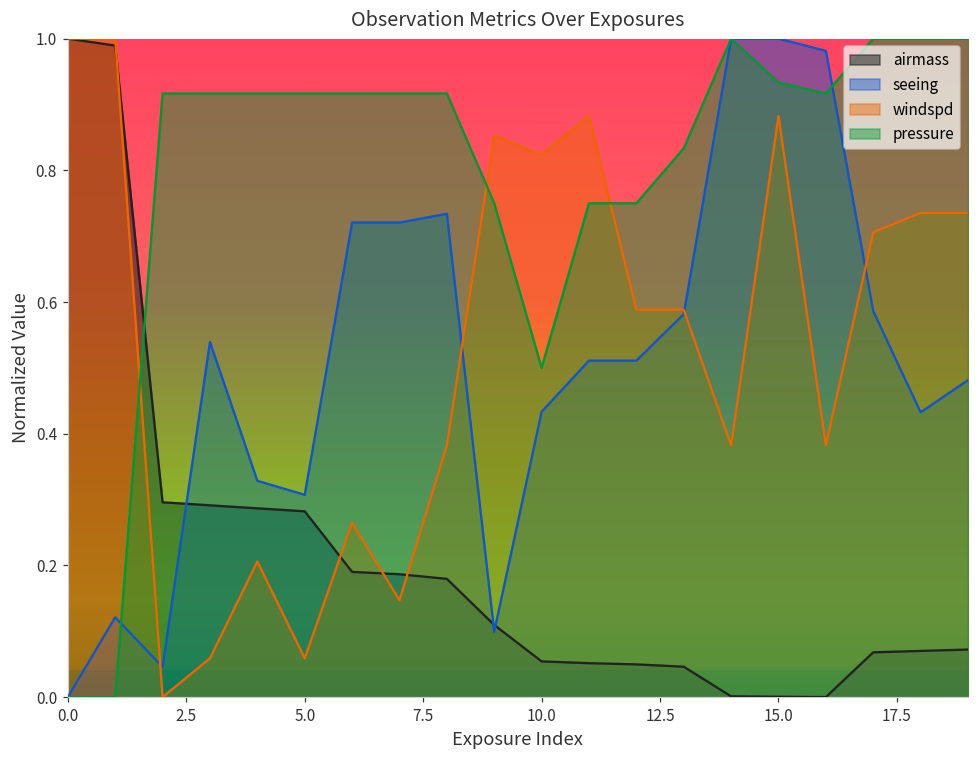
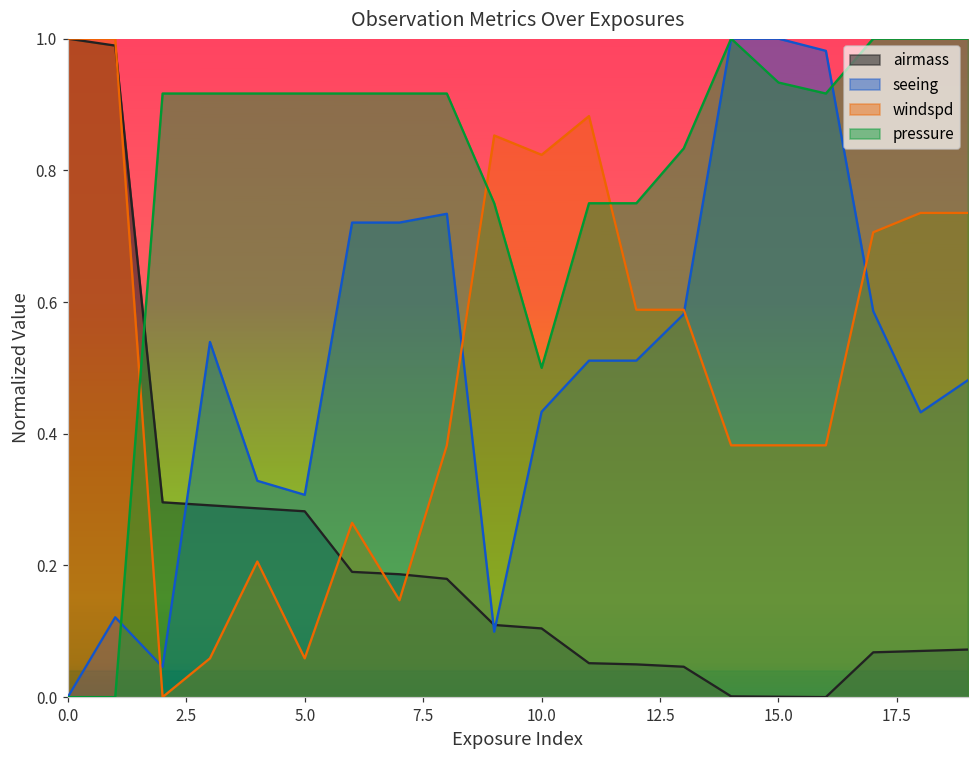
  {
    "airmass": {
      "5.0": 0.28,
-     "10.0": 0.05
+     "10.0": 0.10
    },
    "seeing": {
      "5.0": 0.31,
      "10.0": 0.43,
      "15.0": 1.00
    },
    "windspd": {
      "5.0": 0.06,
      "10.0": 0.82,
-     "15.0": 0.88
+     "15.0": 0.38
    },
    "pressure": {
      "5.0": 0.92,
      "10.0": 0.50,
      "15.0": 0.93
    }
  }
